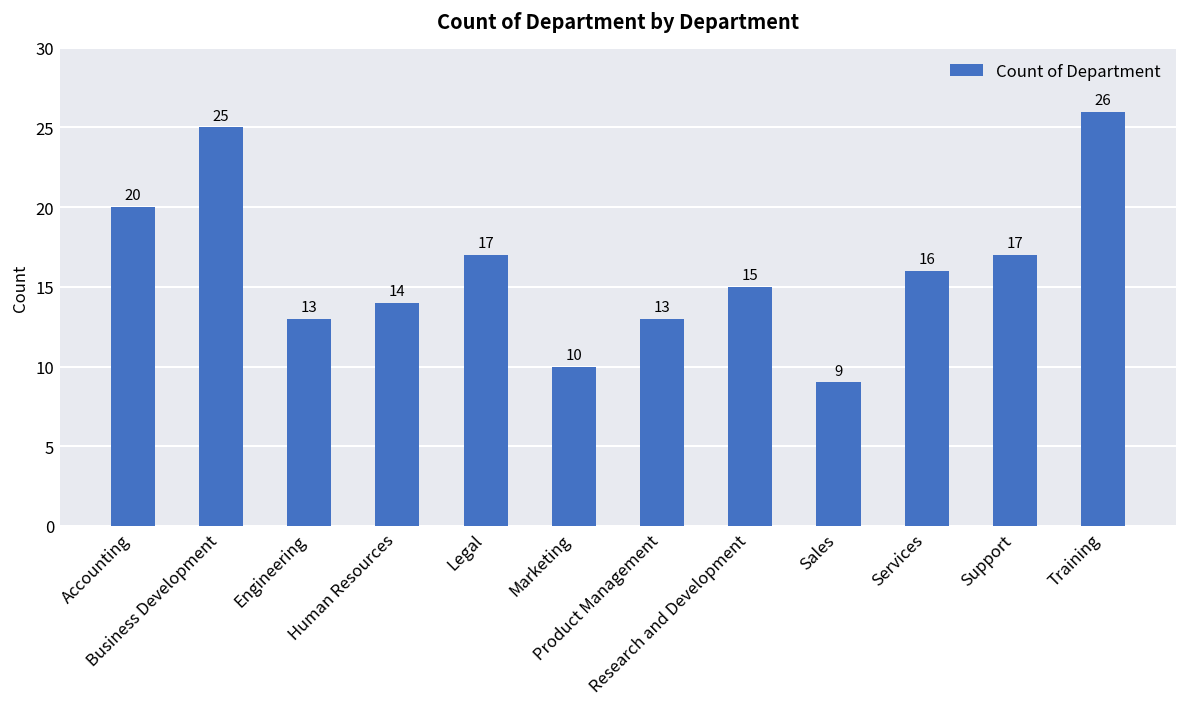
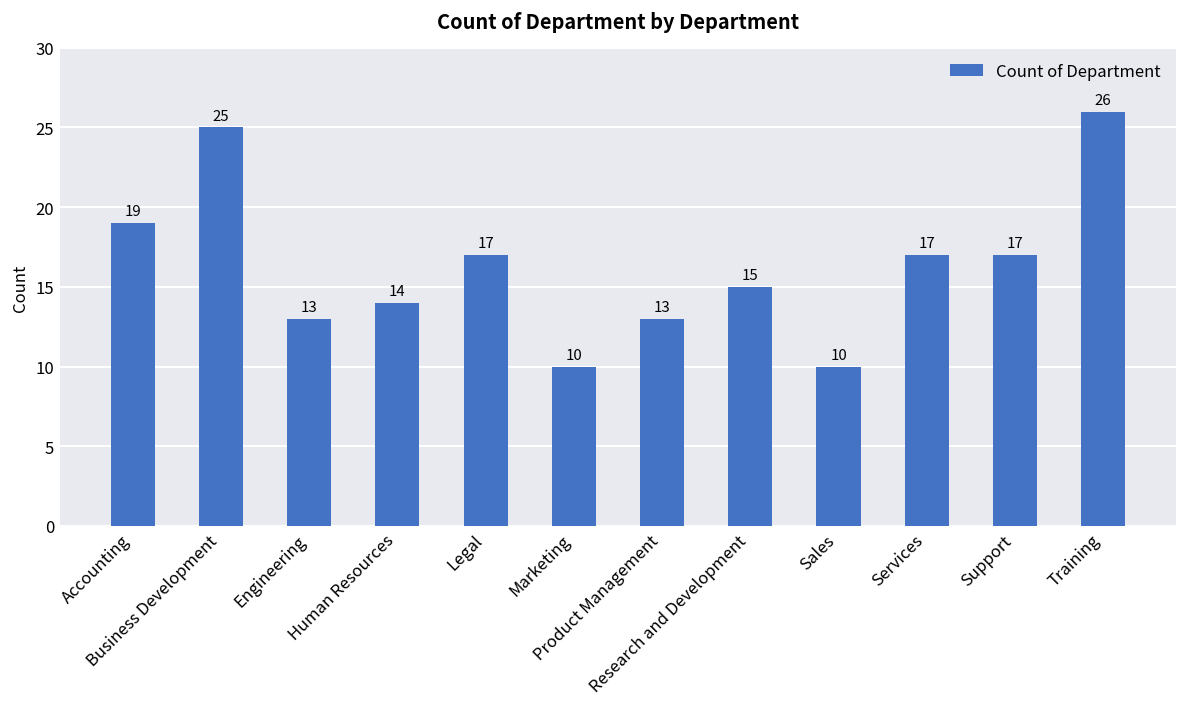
  {
-   "Accounting": 20,
+   "Accounting": 19,
    "Business Development": 25,
    "Engineering": 13,
    "Human Resources": 14,
    "Legal": 17,
    "Marketing": 10,
    "Product Management": 13,
    "Research and Development": 15,
-   "Sales": 9,
-   "Services": 16,
+   "Sales": 10,
+   "Services": 17,
    "Support": 17,
    "Training": 26
  }
